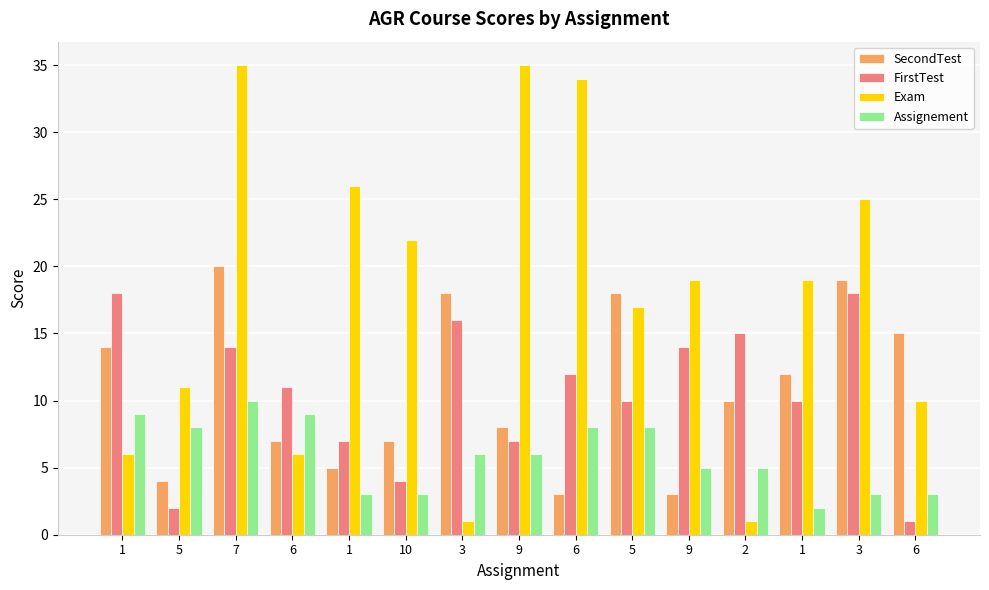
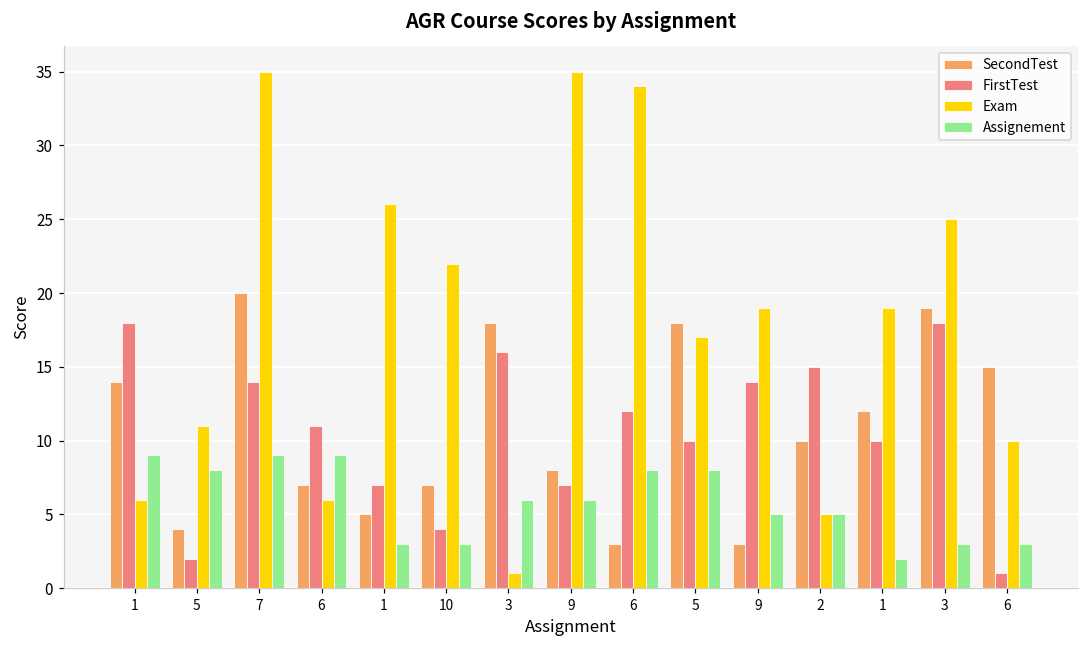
  {
    "Exam": {
      "7": 35,
      "10": 22,
-     "2": 1
+     "2": 5
    },
    "Assignement": {
-     "7": 10,
+     "7": 9,
      "10": 3,
      "2": 5
    }
  }
